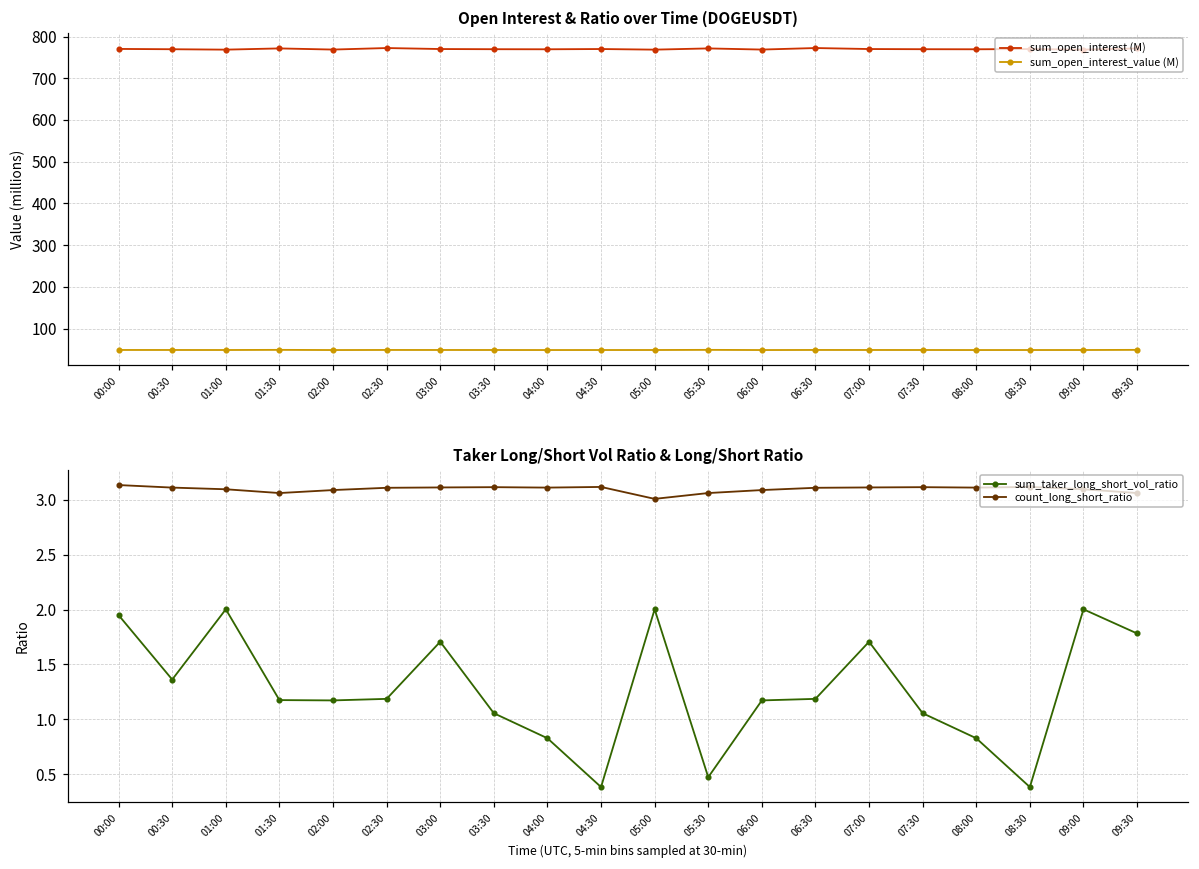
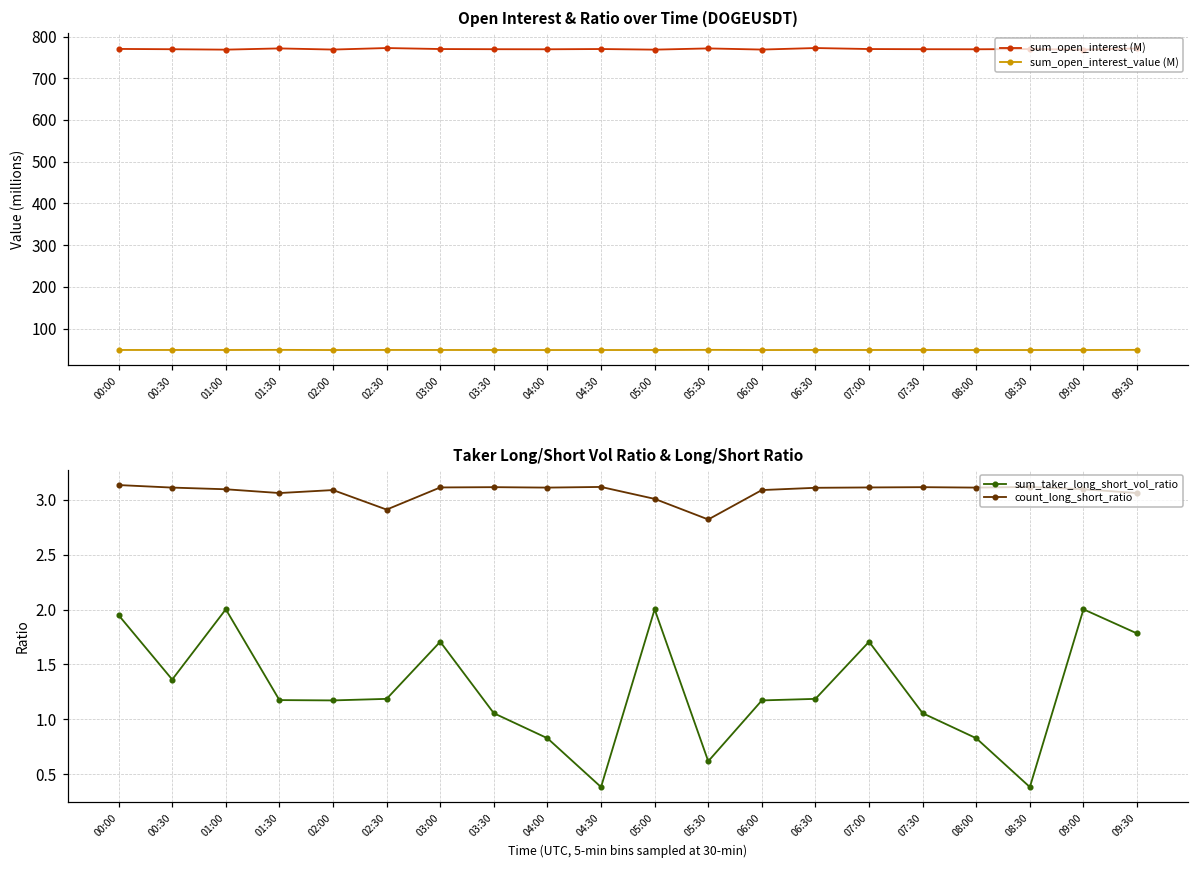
  {
    "Open Interest & Ratio over Time (DOGEUSDT)": {
      "sum_open_interest (M)": {
        "00:00": 770,
        "00:30": 770,
        "01:00": 770,
        "01:30": 770,
        "02:00": 770,
        "02:30": 770,
        "03:00": 770,
        "03:30": 770,
        "04:00": 770,
        "04:30": 770,
        "05:00": 770,
        "05:30": 770,
        "06:00": 770,
        "06:30": 770,
        "07:00": 770,
        "07:30": 770,
        "08:00": 770
      },
      "sum_open_interest_value (M)": {
        "00:00": 50,
        "00:30": 50,
        "01:00": 50,
        "01:30": 50,
        "02:00": 50,
        "02:30": 50,
        "03:00": 50,
        "03:30": 50,
        "04:00": 50,
        "04:30": 50,
        "05:00": 50,
        "05:30": 50,
        "06:00": 50,
        "06:30": 50,
        "07:00": 50,
        "07:30": 50,
        "08:00": 50,
        "08:30": 50,
        "09:00": 50,
        "09:30": 50
      }
    },
    "Taker Long/Short Vol Ratio & Long/Short Ratio": {
      "sum_taker_long_short_vol_ratio": {
        "00:00": 1.9,
        "00:30": 1.4,
        "01:00": 2.0,
        "01:30": 1.2,
        "02:00": 1.2,
        "02:30": 1.2,
        "03:00": 1.7,
        "03:30": 1.1,
        "04:00": 0.8,
        "04:30": 0.4,
        "05:00": 2.0,
-       "05:30": 0.5,
+       "05:30": 0.6,
        "06:00": 1.2,
        "06:30": 1.2,
        "07:00": 1.7,
        "07:30": 1.1,
        "08:00": 0.8,
        "08:30": 0.4,
        "09:00": 2.0,
        "09:30": 1.8
      },
      "count_long_short_ratio": {
        "00:00": 3.1,
        "00:30": 3.1,
        "01:00": 3.1,
        "01:30": 3.1,
        "02:00": 3.1,
-       "02:30": 3.1,
+       "02:30": 2.9,
        "03:00": 3.1,
        "03:30": 3.1,
        "04:00": 3.1,
        "04:30": 3.1,
        "05:00": 3.0,
-       "05:30": 3.1,
+       "05:30": 2.8,
        "06:00": 3.1,
        "06:30": 3.1,
        "07:00": 3.1,
        "07:30": 3.1,
        "08:00": 3.1
      }
    }
  }
